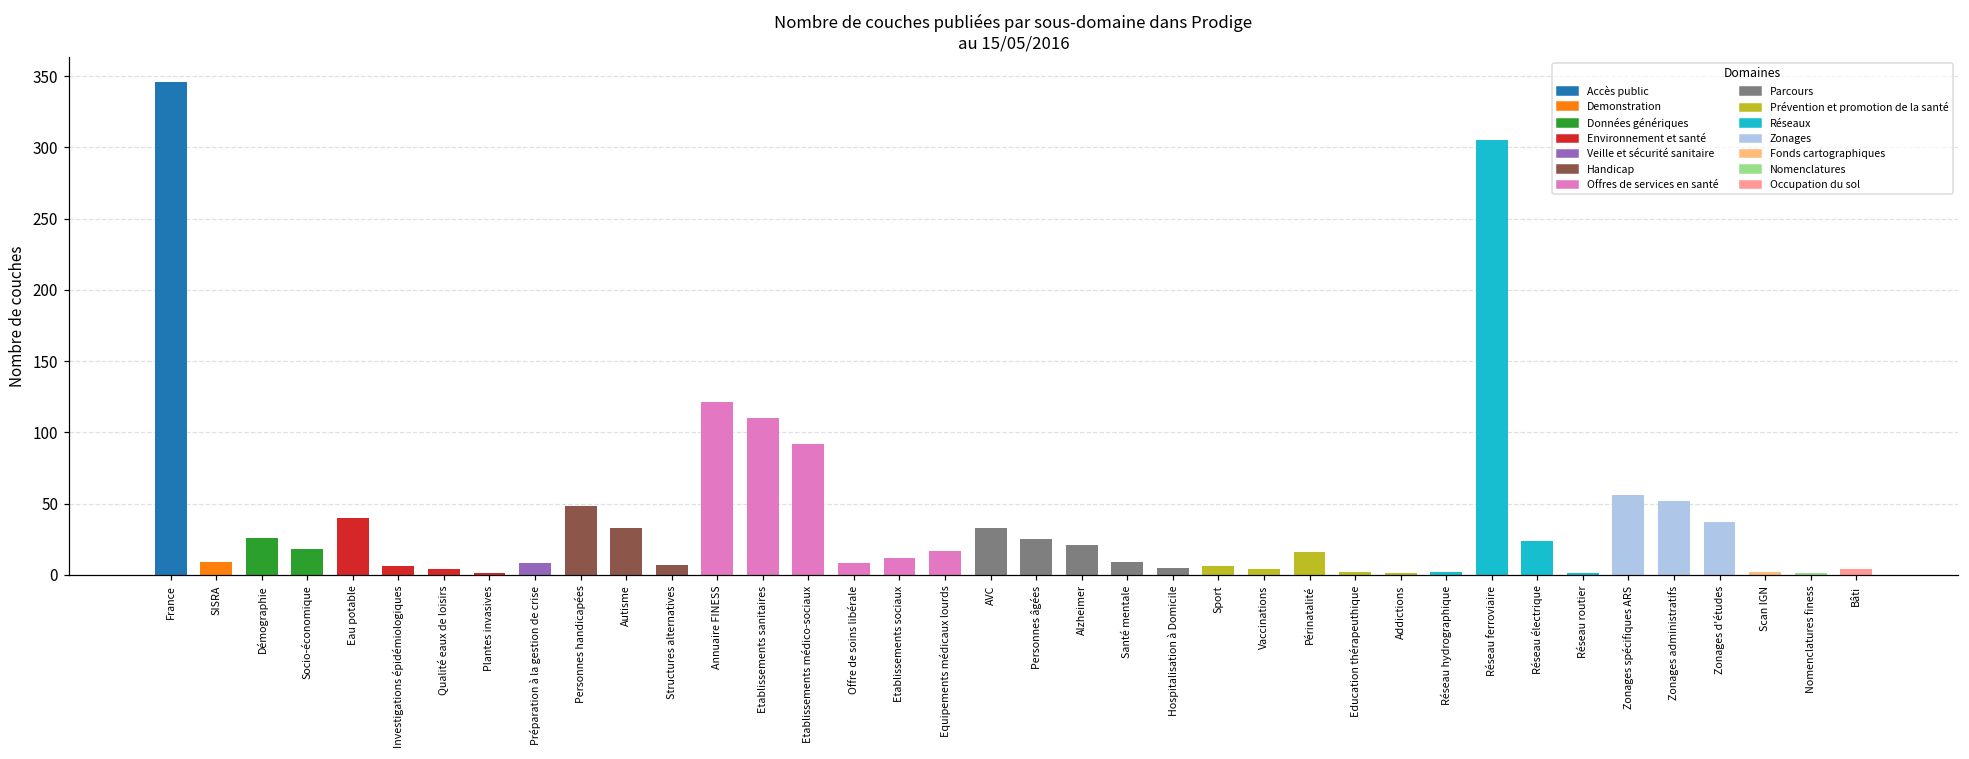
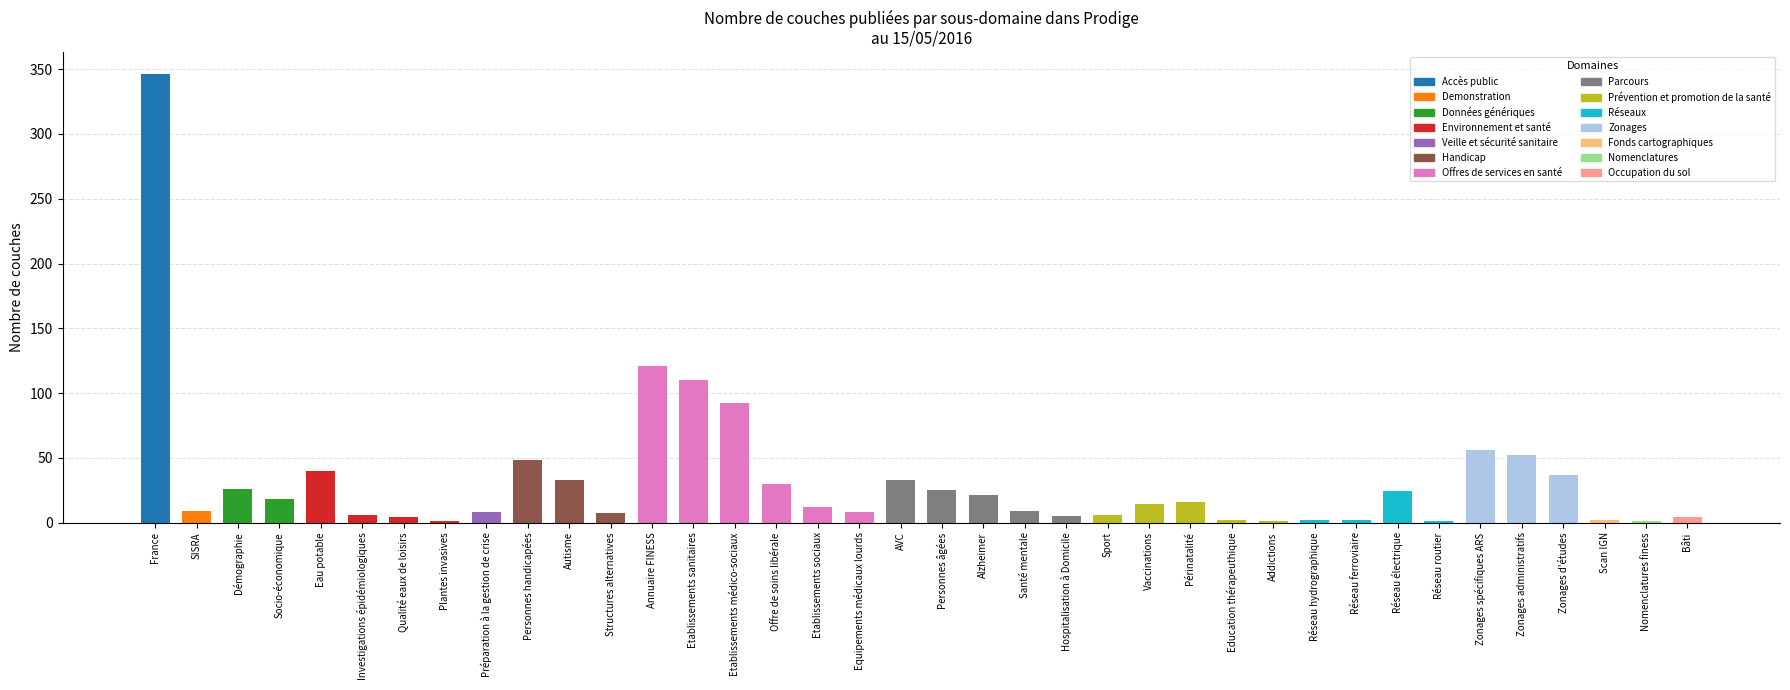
  {
    "France": 346,
    "SISRA": 9,
    "Démographie": 26,
    "Socio-économique": 18,
    "Eau potable": 40,
    "Investigations épidémiologiques": 6,
    "Qualité eaux de loisirs": 4,
    "Préparation à la gestion de crise": 8,
    "Personnes handicapées": 48,
    "Autisme": 33,
    "Structures alternatives": 7,
    "Annuaire FINESS": 121,
    "Etablissements sanitaires": 110,
    "Etablissements médico-sociaux": 92,
-   "Offre de soins libérale": 8,
+   "Offre de soins libérale": 30,
    "Etablissements sociaux": 12,
-   "Equipements médicaux lourds": 17,
+   "Equipements médicaux lourds": 8,
    "AVC": 33,
    "Personnes âgées": 25,
    "Alzheimer": 21,
    "Santé mentale": 9,
    "Hospitalisation à Domicile": 5,
    "Sport": 6,
-   "Vaccinations": 4,
+   "Vaccinations": 14,
    "Périnatalité": 16,
    "Education thérapeuthique": 2,
    "Réseau hydrographique": 2,
-   "Réseau ferroviaire": 305,
+   "Réseau ferroviaire": 2,
    "Réseau électrique": 24,
    "Zonages spécifiques ARS": 56,
    "Zonages administratifs": 52,
    "Zonages d'études": 37,
    "Scan IGN": 2,
    "Bâti": 4
  }
